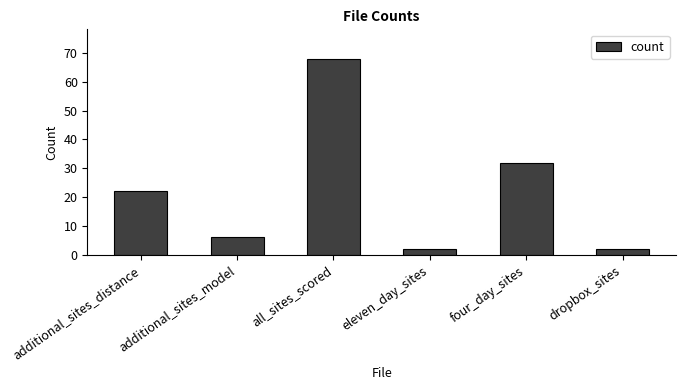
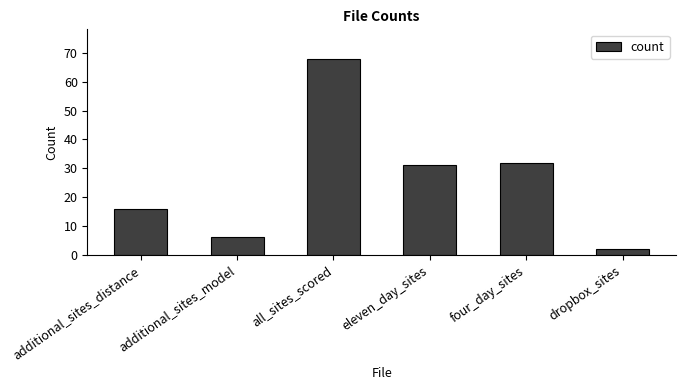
  {
-   "additional_sites_distance": 22,
+   "additional_sites_distance": 16,
    "additional_sites_model": 6,
    "all_sites_scored": 68,
-   "eleven_day_sites": 2,
+   "eleven_day_sites": 31,
    "four_day_sites": 32,
    "dropbox_sites": 2
  }
